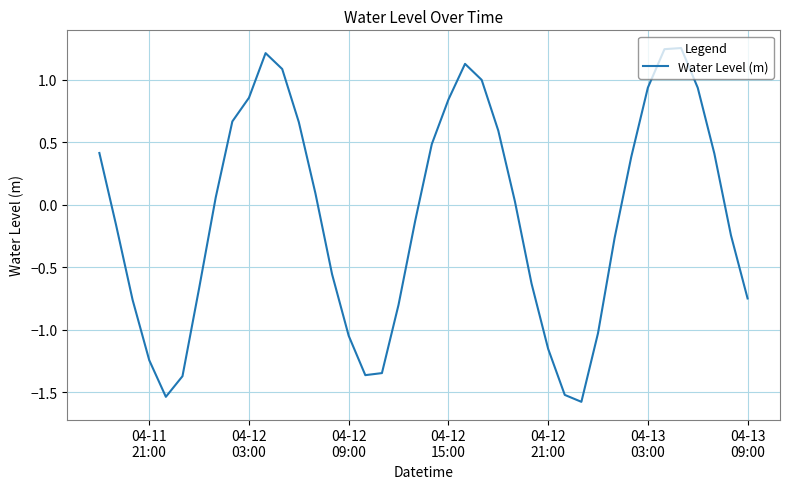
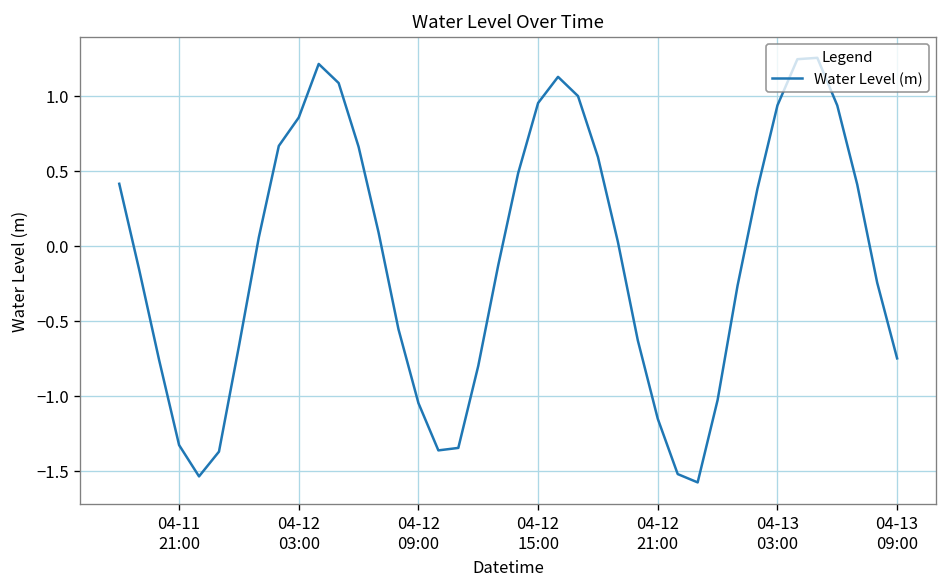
  {
-   "04-11 21:00": -1.24,
+   "04-11 21:00": -1.33,
    "04-12 03:00": 0.85,
    "04-12 09:00": -1.05,
-   "04-12 15:00": 0.84,
+   "04-12 15:00": 0.95,
    "04-12 21:00": -1.15,
    "04-13 03:00": 0.94,
    "04-13 09:00": -0.75
  }
